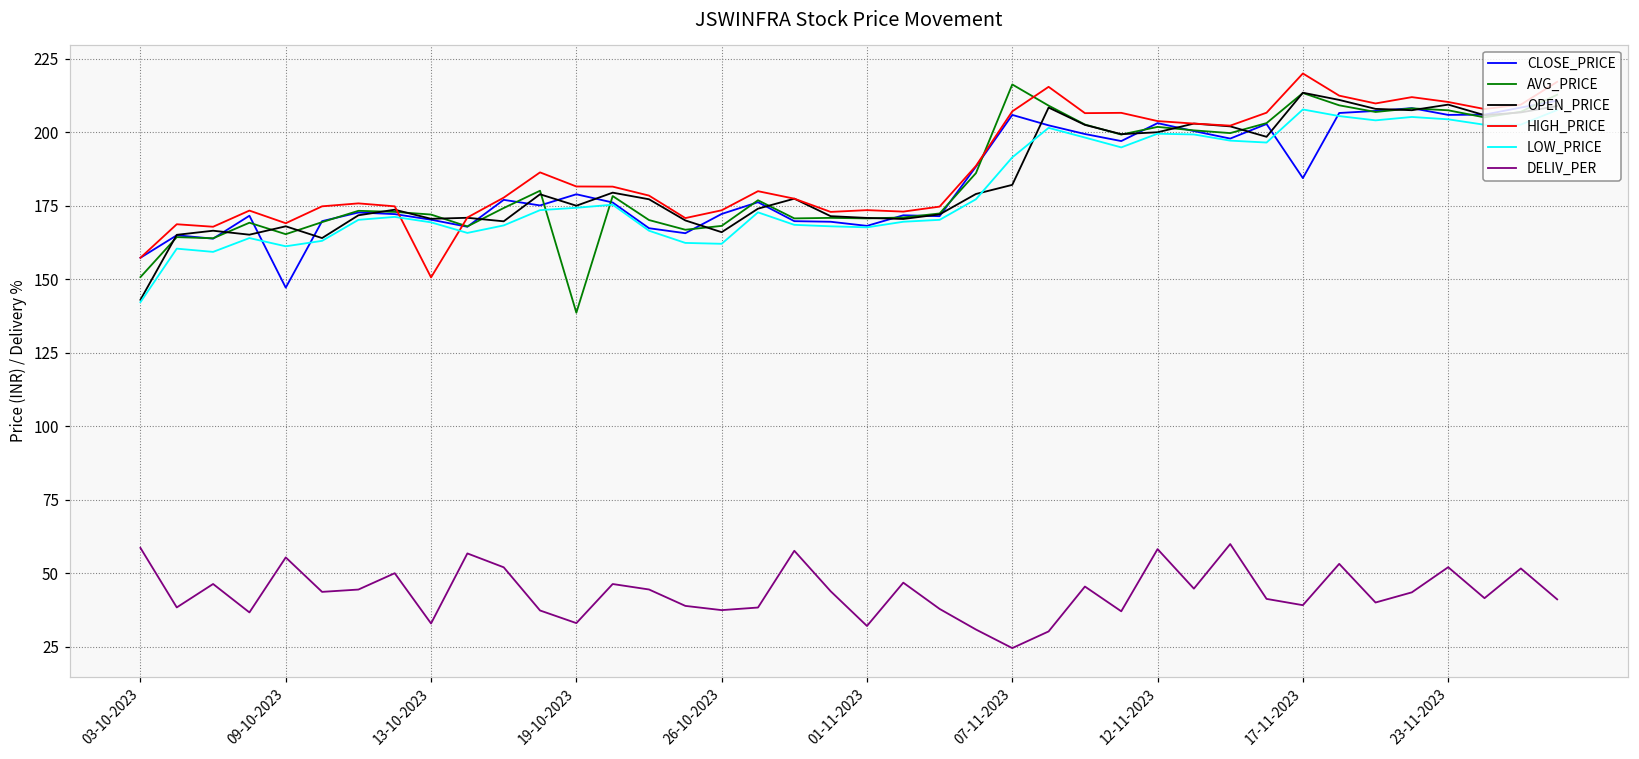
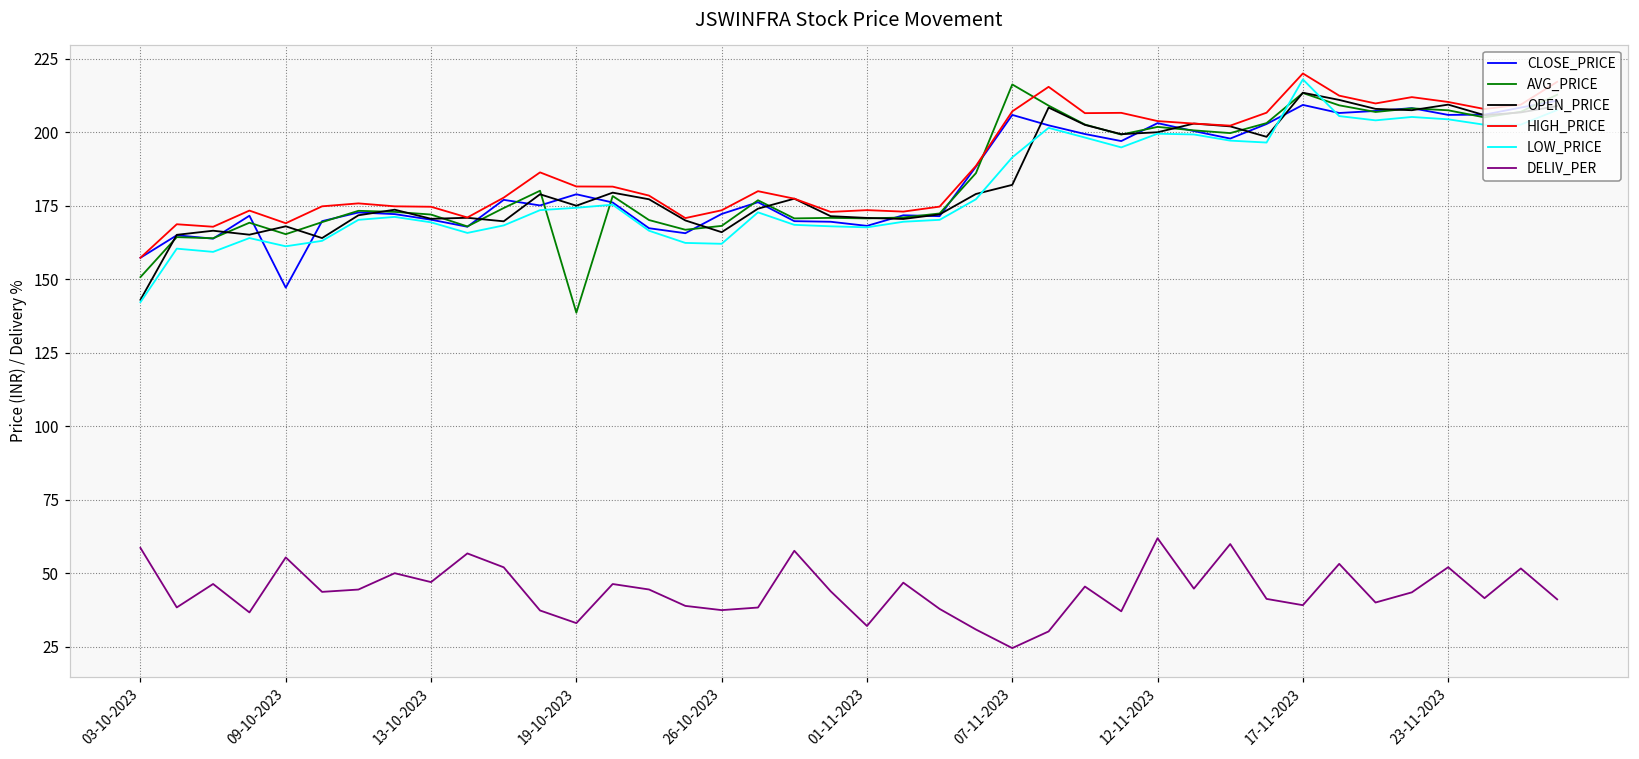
  {
    "CLOSE_PRICE": {
      "09-10-2023": 147,
      "19-10-2023": 179,
      "26-10-2023": 172,
      "07-11-2023": 206,
-     "17-11-2023": 184,
+     "17-11-2023": 209,
      "23-11-2023": 206
    },
    "AVG_PRICE": {
      "03-10-2023": 151,
      "09-10-2023": 165,
      "13-10-2023": 172,
      "19-10-2023": 139,
      "26-10-2023": 168,
      "07-11-2023": 216,
      "12-11-2023": 202,
      "23-11-2023": 207
    },
    "OPEN_PRICE": {
      "09-10-2023": 168,
      "26-10-2023": 166,
      "07-11-2023": 182
    },
    "HIGH_PRICE": {
      "09-10-2023": 169,
-     "13-10-2023": 151,
+     "13-10-2023": 175,
      "19-10-2023": 182,
      "26-10-2023": 173,
      "01-11-2023": 174,
      "07-11-2023": 207,
      "17-11-2023": 220
    },
    "LOW_PRICE": {
      "09-10-2023": 161,
      "26-10-2023": 162,
      "07-11-2023": 191,
-     "17-11-2023": 208,
+     "17-11-2023": 218,
      "23-11-2023": 204
    },
    "DELIV_PER": {
      "03-10-2023": 59,
      "09-10-2023": 55,
-     "13-10-2023": 33,
+     "13-10-2023": 47,
      "19-10-2023": 33,
      "26-10-2023": 37,
      "01-11-2023": 32,
      "07-11-2023": 25,
-     "12-11-2023": 58,
+     "12-11-2023": 62,
      "17-11-2023": 39,
      "23-11-2023": 52
    }
  }
